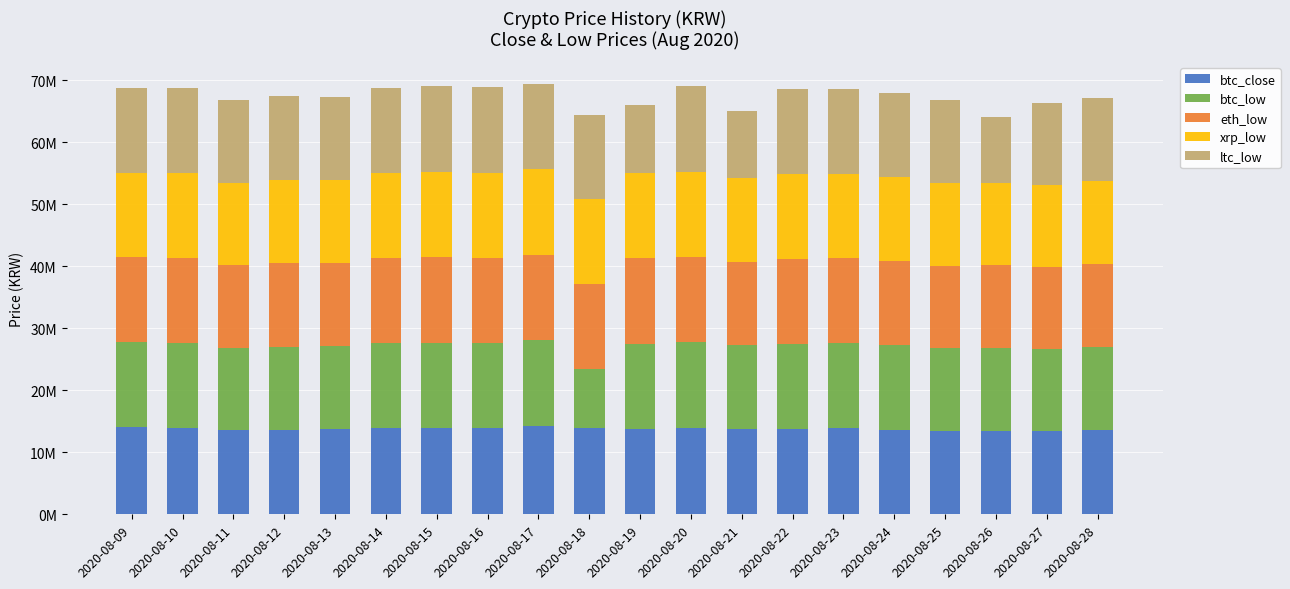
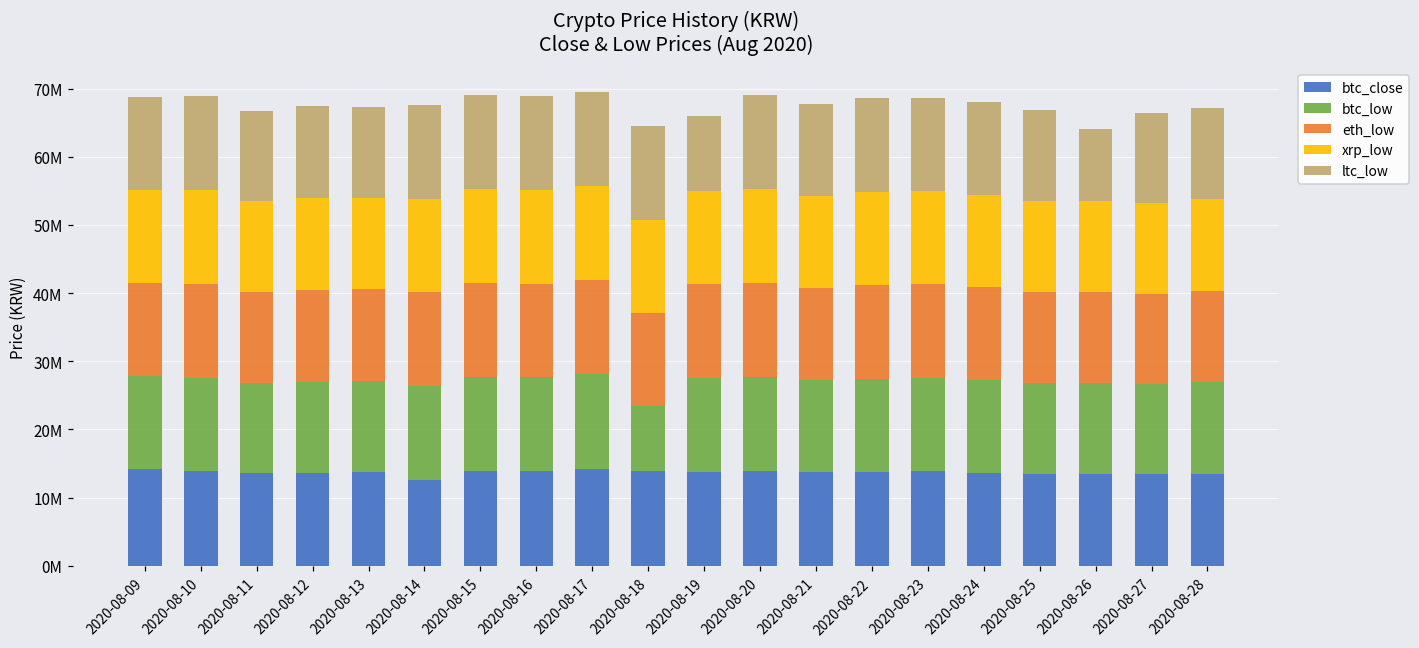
  {
    "btc_close": {
      "2020-08-09": 14000000,
      "2020-08-10": 14000000,
      "2020-08-11": 14000000,
      "2020-08-12": 14000000,
      "2020-08-13": 14000000,
-     "2020-08-14": 14000000,
+     "2020-08-14": 13000000,
      "2020-08-15": 14000000,
      "2020-08-16": 14000000,
      "2020-08-17": 14000000,
      "2020-08-18": 14000000,
      "2020-08-19": 14000000,
      "2020-08-20": 14000000,
      "2020-08-21": 14000000,
      "2020-08-22": 14000000,
      "2020-08-23": 14000000,
      "2020-08-24": 14000000,
      "2020-08-25": 13000000,
      "2020-08-26": 13000000,
      "2020-08-27": 13000000,
      "2020-08-28": 14000000
    },
    "btc_low": {
      "2020-08-09": 14000000,
      "2020-08-10": 14000000,
      "2020-08-11": 13000000,
      "2020-08-12": 13000000,
      "2020-08-13": 13000000,
      "2020-08-14": 14000000,
      "2020-08-15": 14000000,
      "2020-08-16": 14000000,
      "2020-08-17": 14000000,
      "2020-08-18": 10000000,
      "2020-08-19": 14000000,
      "2020-08-20": 14000000,
      "2020-08-21": 14000000,
      "2020-08-22": 14000000,
      "2020-08-23": 14000000,
      "2020-08-24": 14000000,
      "2020-08-25": 13000000,
      "2020-08-26": 13000000,
      "2020-08-27": 13000000,
      "2020-08-28": 13000000
    },
    "eth_low": {
      "2020-08-09": 14000000,
      "2020-08-10": 14000000,
      "2020-08-11": 13000000,
      "2020-08-12": 13000000,
      "2020-08-13": 13000000,
      "2020-08-14": 14000000,
      "2020-08-15": 14000000,
      "2020-08-16": 14000000,
      "2020-08-17": 14000000,
      "2020-08-18": 14000000,
      "2020-08-19": 14000000,
      "2020-08-20": 14000000,
      "2020-08-21": 14000000,
      "2020-08-22": 14000000,
      "2020-08-23": 14000000,
      "2020-08-24": 14000000,
      "2020-08-25": 13000000,
      "2020-08-26": 13000000,
      "2020-08-27": 13000000,
      "2020-08-28": 13000000
    },
    "xrp_low": {
      "2020-08-09": 14000000,
      "2020-08-10": 14000000,
      "2020-08-11": 13000000,
      "2020-08-12": 13000000,
      "2020-08-13": 13000000,
      "2020-08-14": 14000000,
      "2020-08-15": 14000000,
      "2020-08-16": 14000000,
      "2020-08-17": 14000000,
      "2020-08-18": 14000000,
      "2020-08-19": 14000000,
      "2020-08-20": 14000000,
      "2020-08-21": 14000000,
      "2020-08-22": 14000000,
      "2020-08-23": 14000000,
      "2020-08-24": 14000000,
      "2020-08-25": 13000000,
      "2020-08-26": 13000000,
      "2020-08-27": 13000000,
      "2020-08-28": 13000000
    },
    "ltc_low": {
      "2020-08-09": 14000000,
      "2020-08-10": 14000000,
      "2020-08-11": 13000000,
      "2020-08-12": 13000000,
      "2020-08-13": 13000000,
      "2020-08-14": 14000000,
      "2020-08-15": 14000000,
      "2020-08-16": 14000000,
      "2020-08-17": 14000000,
      "2020-08-18": 14000000,
      "2020-08-19": 11000000,
      "2020-08-20": 14000000,
-     "2020-08-21": 11000000,
+     "2020-08-21": 14000000,
      "2020-08-22": 14000000,
      "2020-08-23": 14000000,
      "2020-08-24": 14000000,
      "2020-08-25": 13000000,
      "2020-08-26": 11000000,
      "2020-08-27": 13000000,
      "2020-08-28": 13000000
    }
  }
